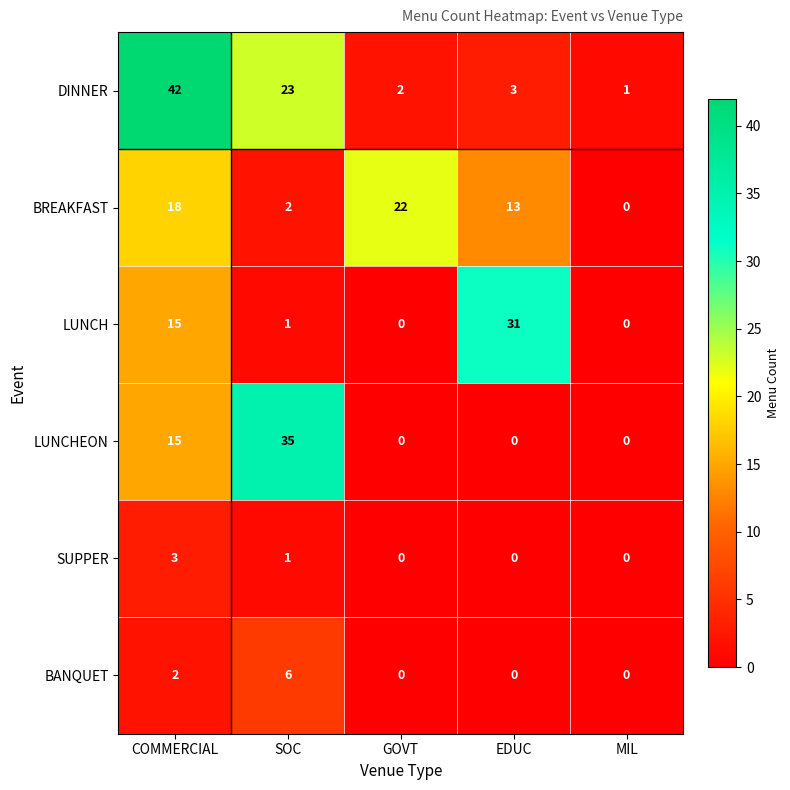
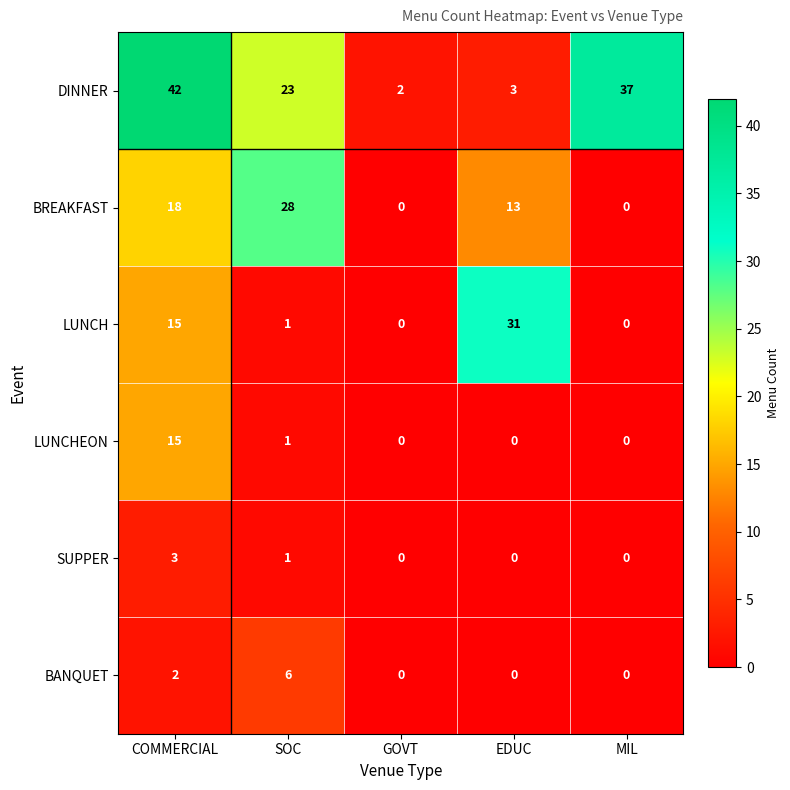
  {
    "DINNER": {
      "COMMERCIAL": 42,
      "SOC": 23,
      "GOVT": 2,
      "EDUC": 3,
-     "MIL": 1
+     "MIL": 37
    },
    "BREAKFAST": {
      "COMMERCIAL": 18,
-     "SOC": 2,
-     "GOVT": 22,
+     "SOC": 28,
+     "GOVT": 0,
      "EDUC": 13,
      "MIL": 0
    },
    "LUNCH": {
      "COMMERCIAL": 15,
      "SOC": 1,
      "GOVT": 0,
      "EDUC": 31,
      "MIL": 0
    },
    "LUNCHEON": {
      "COMMERCIAL": 15,
-     "SOC": 35,
+     "SOC": 1,
      "GOVT": 0,
      "EDUC": 0,
      "MIL": 0
    },
    "SUPPER": {
      "COMMERCIAL": 3,
      "SOC": 1,
      "GOVT": 0,
      "EDUC": 0,
      "MIL": 0
    },
    "BANQUET": {
      "COMMERCIAL": 2,
      "SOC": 6,
      "GOVT": 0,
      "EDUC": 0,
      "MIL": 0
    }
  }
